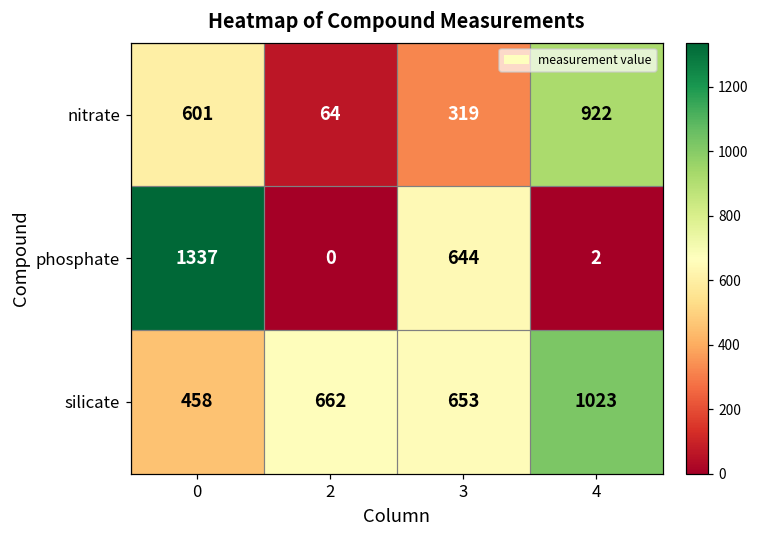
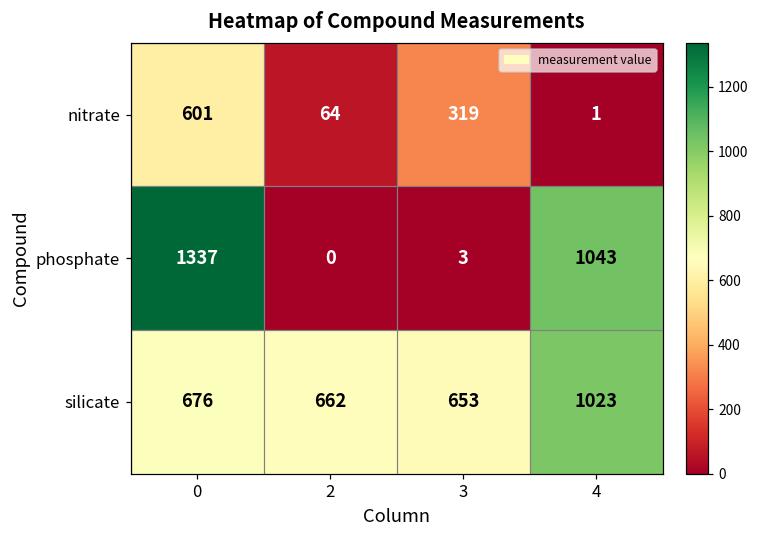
  {
    "nitrate": {
      "0": 601,
      "2": 64,
      "3": 319,
-     "4": 922
+     "4": 1
    },
    "phosphate": {
      "0": 1337,
      "2": 0,
-     "3": 644,
-     "4": 2
+     "3": 3,
+     "4": 1043
    },
    "silicate": {
-     "0": 458,
+     "0": 676,
      "2": 662,
      "3": 653,
      "4": 1023
    }
  }
